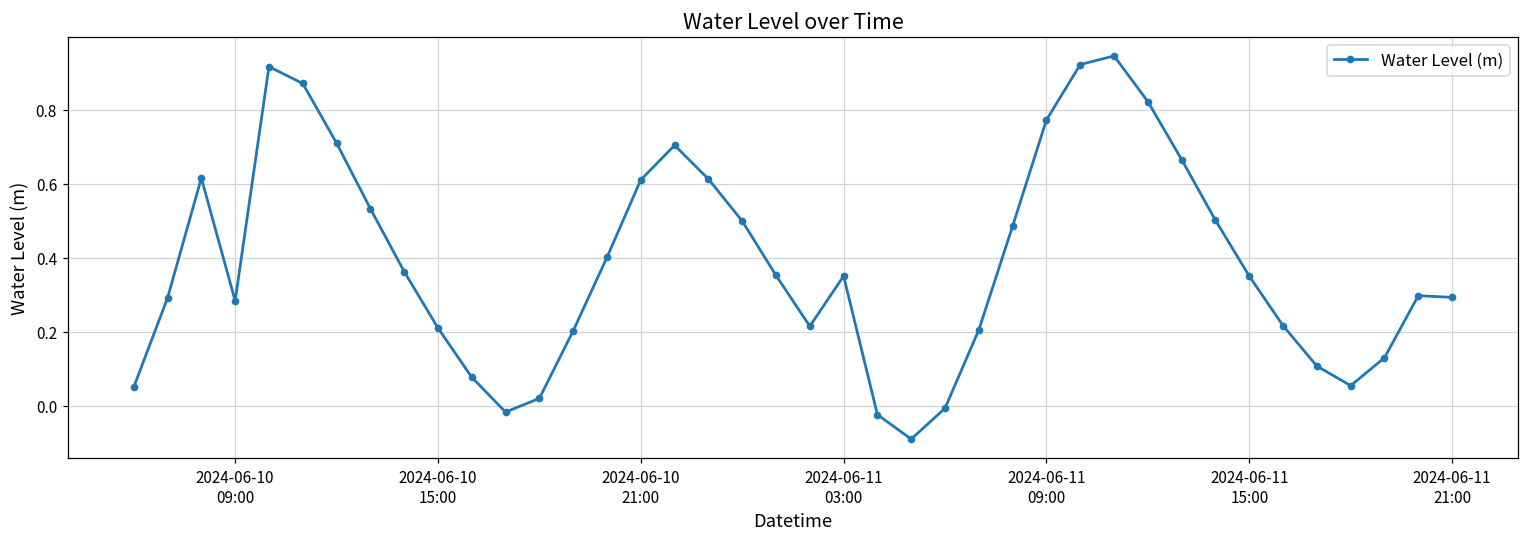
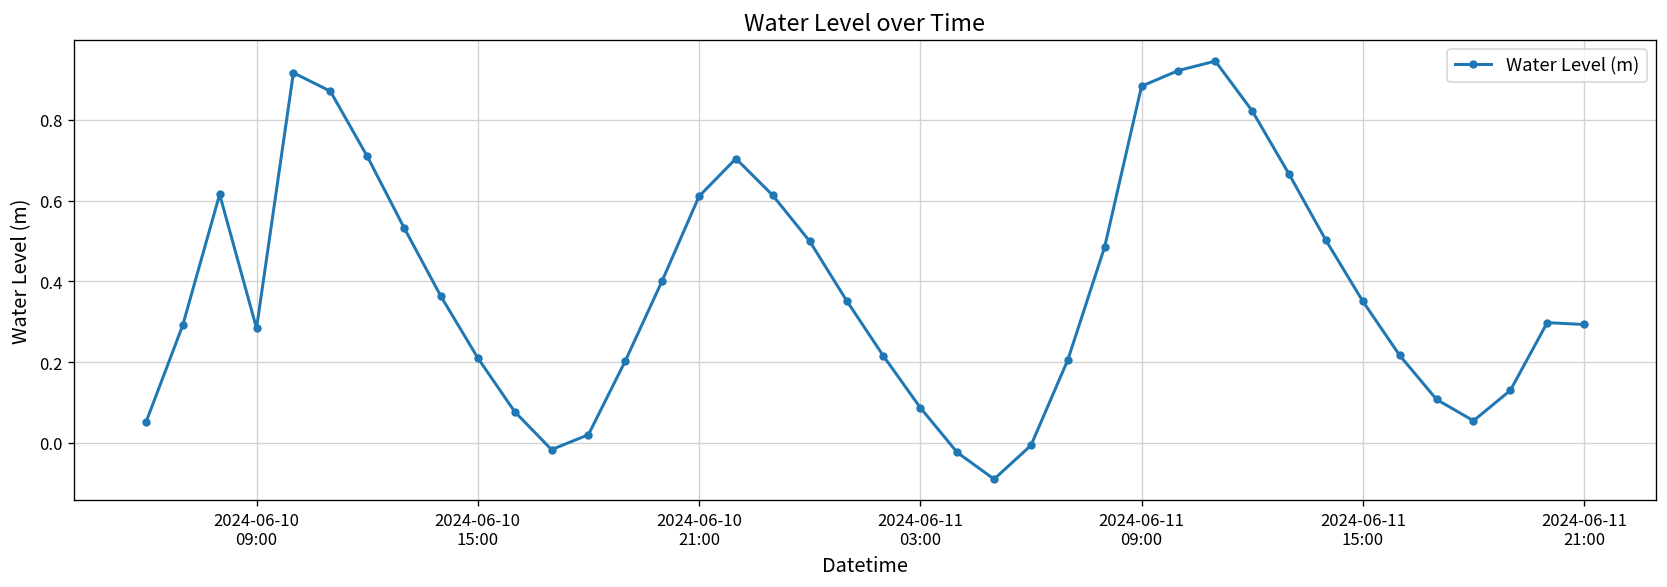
  {
    "2024-06-10 09:00": 0.28,
    "2024-06-10 15:00": 0.21,
    "2024-06-10 21:00": 0.61,
-   "2024-06-11 03:00": 0.35,
-   "2024-06-11 09:00": 0.77,
+   "2024-06-11 03:00": 0.09,
+   "2024-06-11 09:00": 0.88,
    "2024-06-11 15:00": 0.35,
    "2024-06-11 21:00": 0.29
  }
